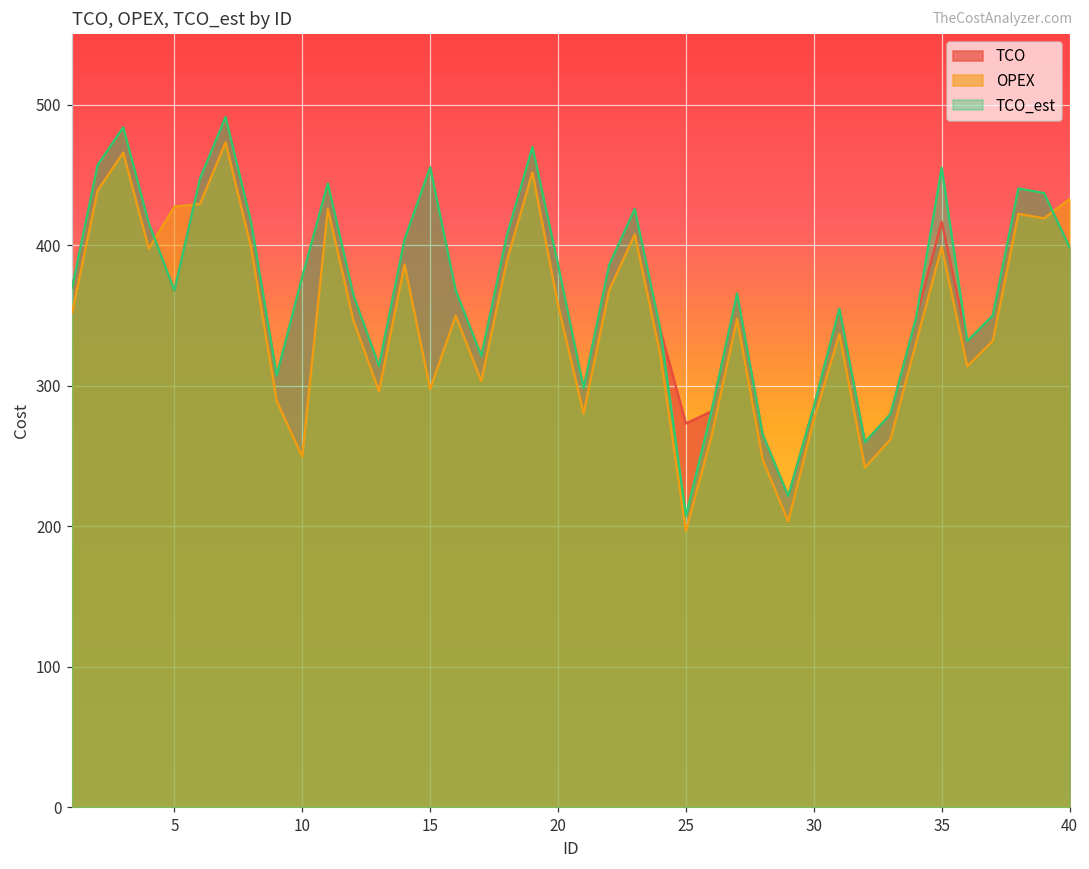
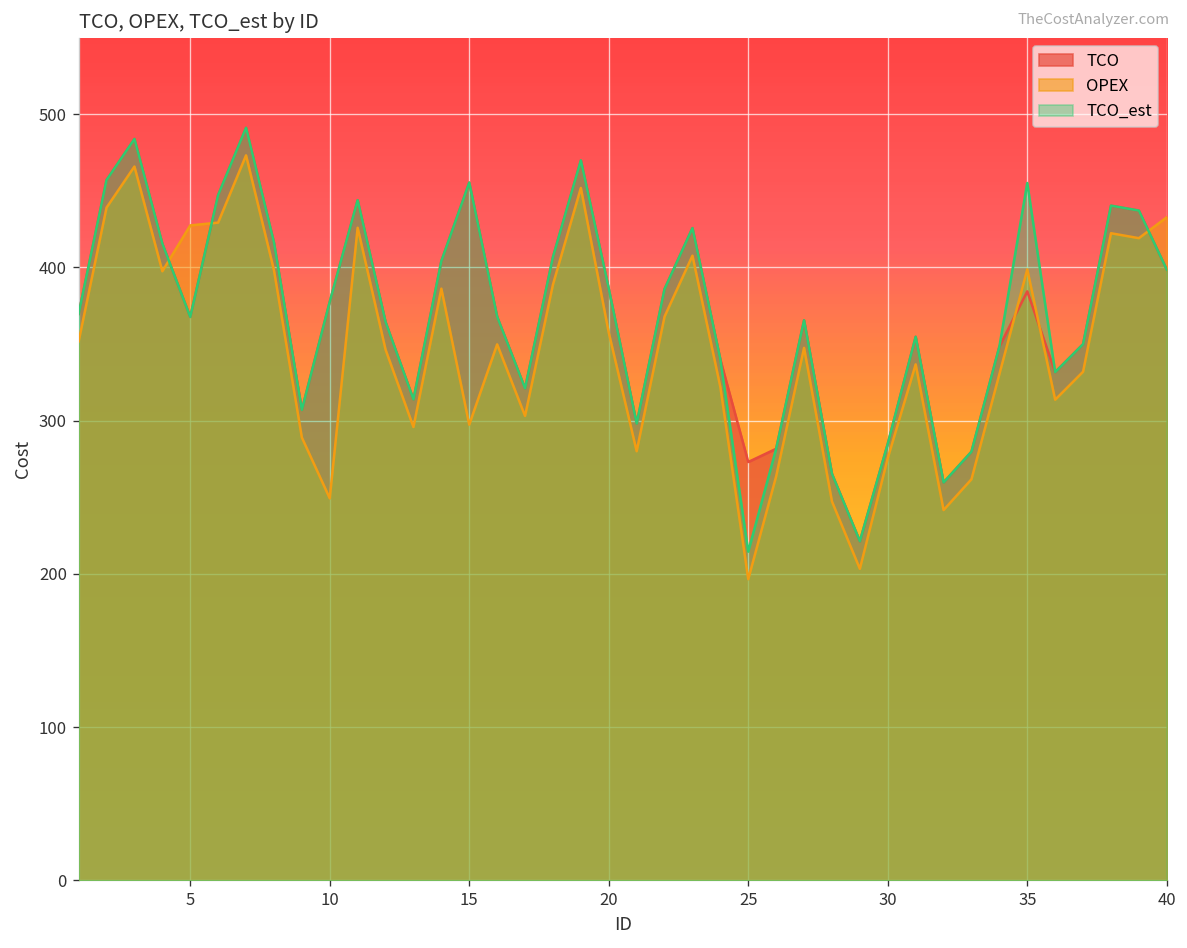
  {
    "TCO": {
      "25": 273,
-     "35": 417
+     "35": 384
    },
    "OPEX": {
      "5": 427,
      "10": 249,
      "15": 297,
      "20": 358,
      "25": 197,
      "30": 276,
      "35": 399,
      "40": 433
    },
    "TCO_est": {
-     "25": 207,
+     "25": 215,
      "35": 455
    }
  }
